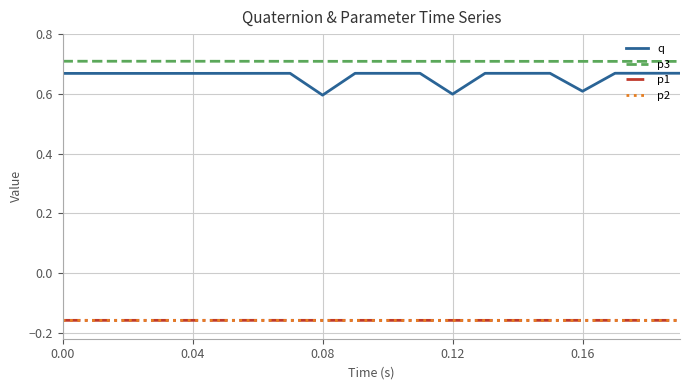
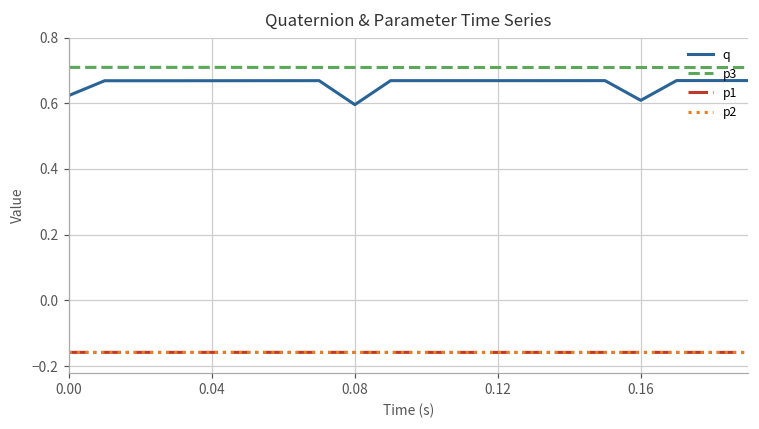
  {
    "q": {
-     "0.00": 0.67,
+     "0.00": 0.62,
      "0.04": 0.67,
      "0.08": 0.60,
-     "0.12": 0.60,
+     "0.12": 0.67,
      "0.16": 0.61
    },
    "p3": {
      "0.00": 0.71,
      "0.04": 0.71,
      "0.08": 0.71,
      "0.12": 0.71,
      "0.16": 0.71
    },
    "p2": {
      "0.00": -0.16,
      "0.04": -0.16,
      "0.08": -0.16,
      "0.12": -0.16,
      "0.16": -0.16
    }
  }
